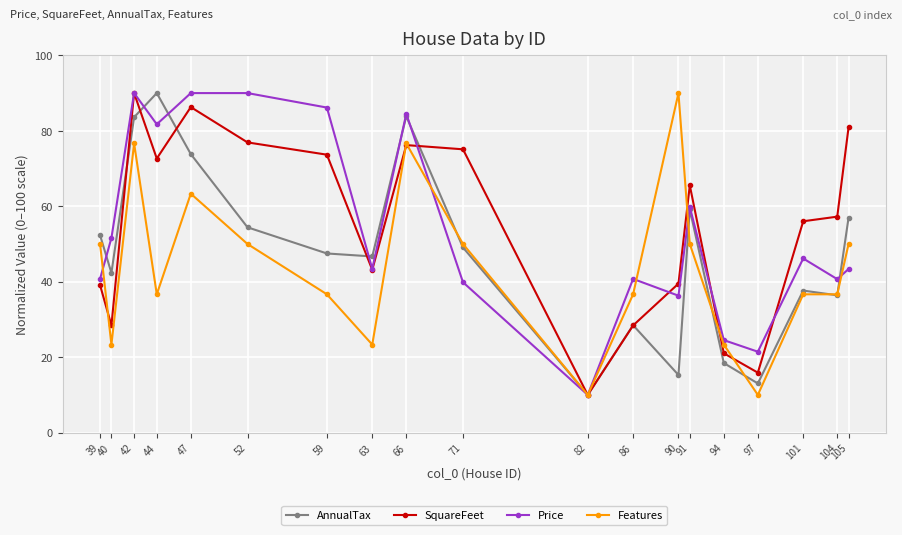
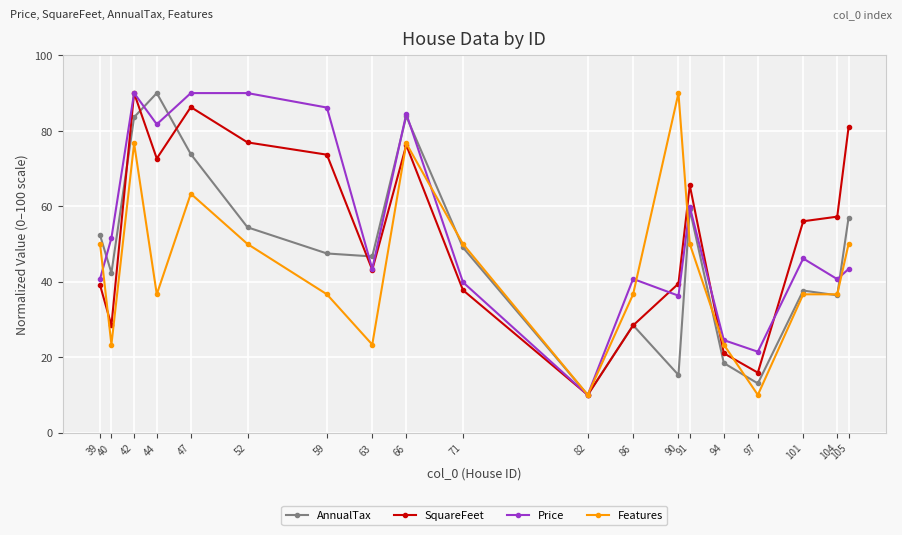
  {
    "AnnualTax": {
      "39": 52,
      "40": 42,
      "42": 84,
      "44": 90,
      "47": 74,
      "52": 54,
      "59": 47,
      "63": 47,
      "71": 49,
      "90": 15,
      "94": 18,
      "97": 13,
      "101": 38,
      "105": 57
    },
    "SquareFeet": {
      "39": 39,
      "40": 28,
      "44": 73,
      "47": 86,
      "52": 77,
      "59": 74,
-     "71": 75,
+     "71": 38,
      "90": 39,
      "91": 66,
      "94": 21,
      "97": 16,
      "101": 56,
      "104": 57,
      "105": 81
    },
    "Price": {
      "39": 41,
      "40": 52,
      "44": 82,
      "47": 90,
      "52": 90,
      "59": 86,
      "71": 40,
      "86": 41,
      "90": 36,
      "94": 25,
      "97": 21,
      "101": 46,
      "104": 41,
      "105": 43
    },
    "Features": {
      "39": 50,
      "40": 23,
      "42": 77,
      "44": 37,
      "47": 63,
      "52": 50,
      "59": 37,
      "63": 23,
      "71": 50,
      "86": 37,
      "90": 90,
      "91": 50,
      "94": 23,
      "97": 10,
      "101": 37,
      "105": 50
    }
  }
